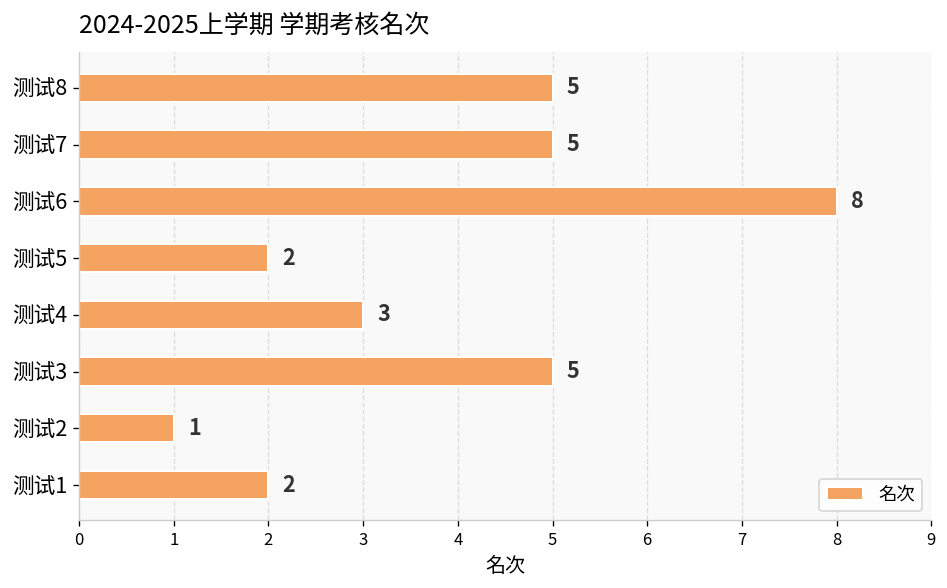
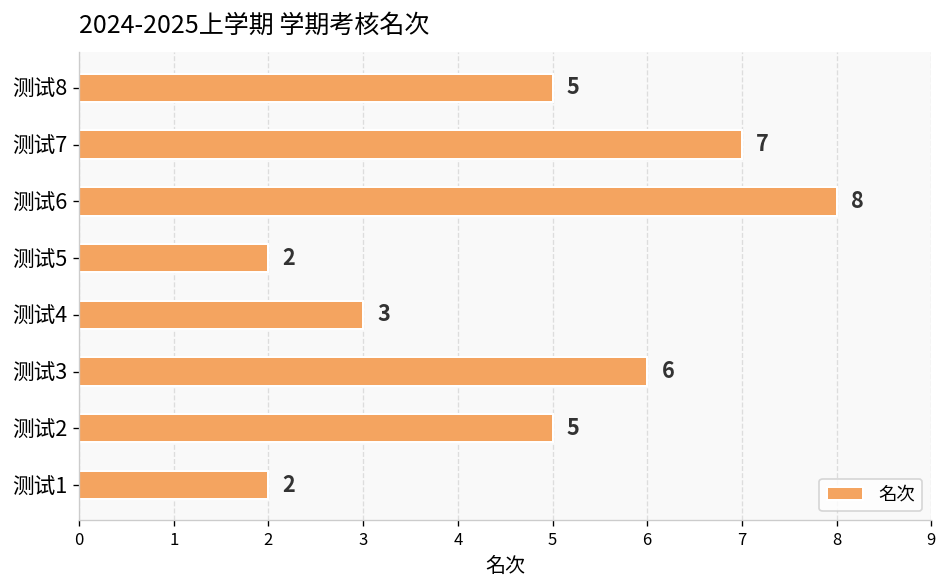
  {
    "测试8": 5,
-   "测试7": 5,
+   "测试7": 7,
    "测试6": 8,
    "测试5": 2,
    "测试4": 3,
-   "测试3": 5,
-   "测试2": 1,
+   "测试3": 6,
+   "测试2": 5,
    "测试1": 2
  }
